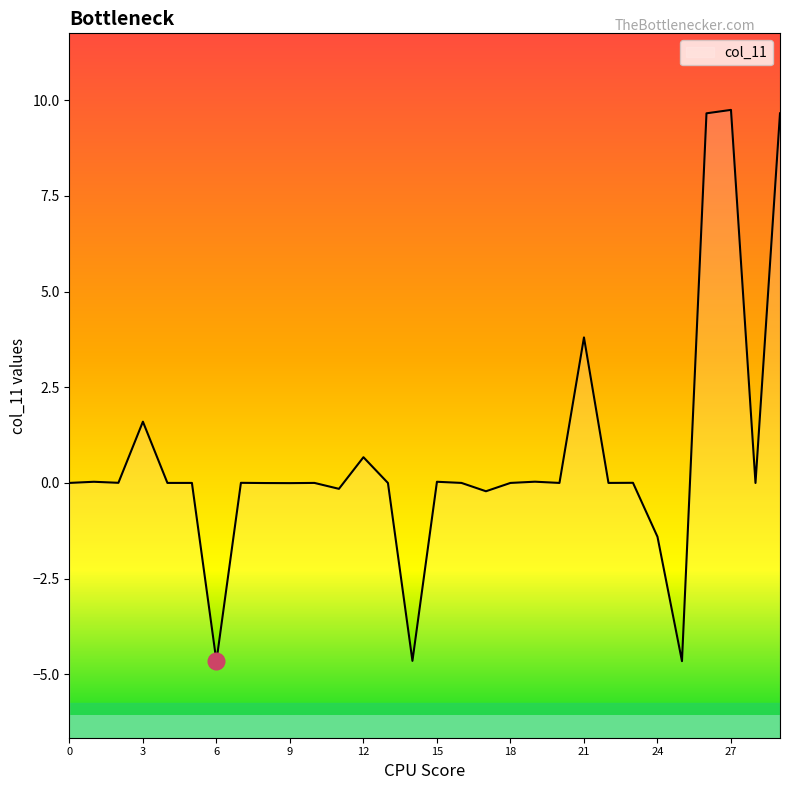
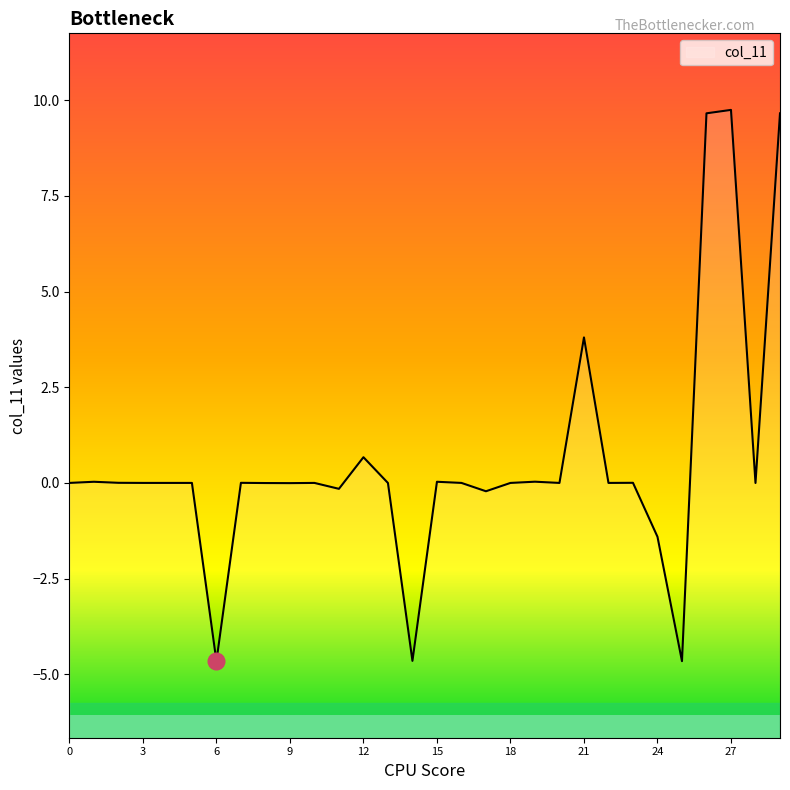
  {
    "col_11": {
      "0": 0.0,
-     "3": 1.6,
+     "3": 0.0,
      "9": 0.0,
      "12": 0.7,
      "15": 0.0,
      "18": 0.0,
      "21": 3.8,
      "24": -1.4,
      "27": 9.7
    }
  }
